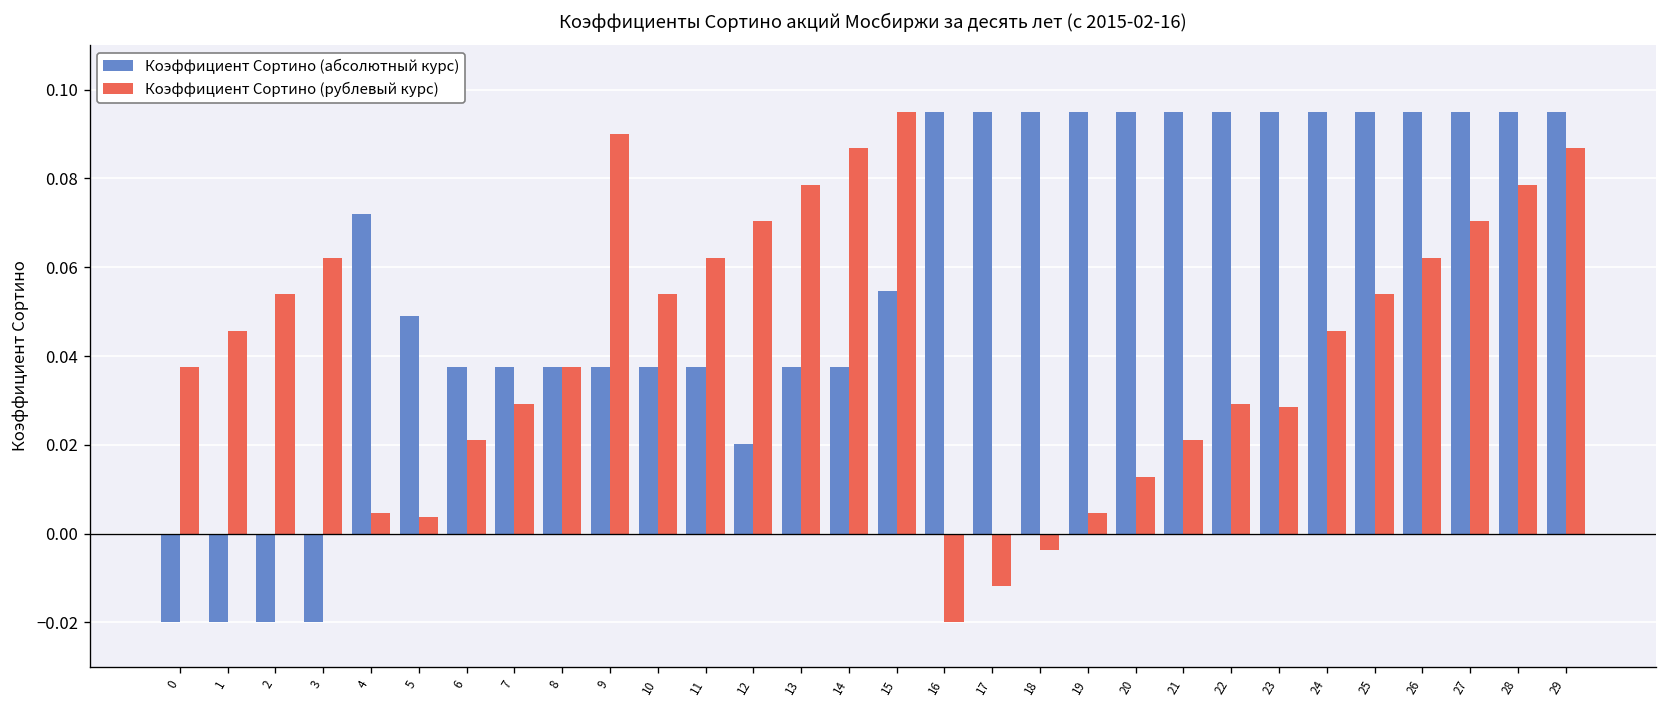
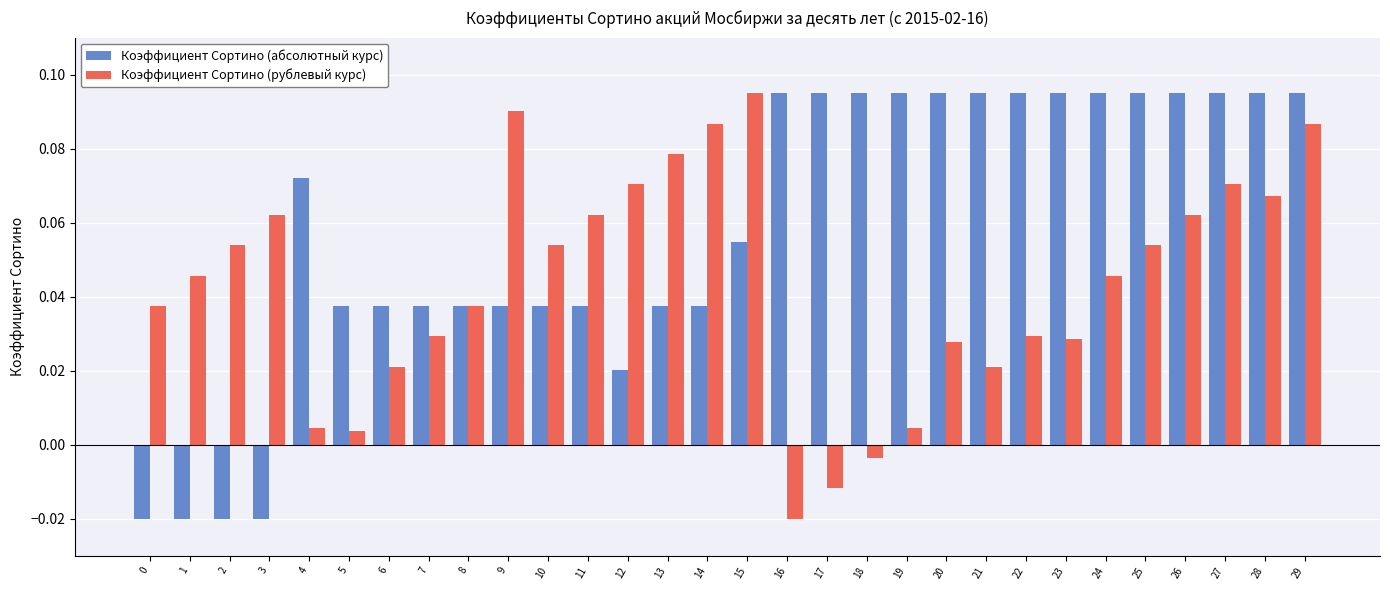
  {
    "Коэффициент Сортино (абсолютный курс)": {
      "0": -0.020,
      "1": -0.020,
      "2": -0.020,
      "3": -0.020,
      "4": 0.072,
-     "5": 0.049,
+     "5": 0.038,
      "6": 0.038,
      "7": 0.038,
      "8": 0.038,
      "9": 0.038,
      "10": 0.038,
      "11": 0.038,
      "12": 0.020,
      "13": 0.038,
      "14": 0.038,
      "15": 0.055,
      "16": 0.095,
      "17": 0.095,
      "18": 0.095,
      "19": 0.095,
      "20": 0.095,
      "21": 0.095,
      "22": 0.095,
      "23": 0.095,
      "24": 0.095,
      "25": 0.095,
      "26": 0.095,
      "27": 0.095,
      "28": 0.095,
      "29": 0.095
    },
    "Коэффициент Сортино (рублевый курс)": {
      "0": 0.038,
      "1": 0.046,
      "2": 0.054,
      "3": 0.062,
      "4": 0.005,
      "5": 0.004,
      "6": 0.021,
      "7": 0.029,
      "8": 0.038,
      "9": 0.090,
      "10": 0.054,
      "11": 0.062,
      "12": 0.070,
      "13": 0.079,
      "14": 0.087,
      "15": 0.095,
      "16": -0.020,
      "17": -0.012,
      "18": -0.004,
      "19": 0.005,
-     "20": 0.013,
+     "20": 0.028,
      "21": 0.021,
      "22": 0.029,
      "23": 0.028,
      "24": 0.046,
      "25": 0.054,
      "26": 0.062,
      "27": 0.070,
-     "28": 0.079,
+     "28": 0.067,
      "29": 0.087
    }
  }
